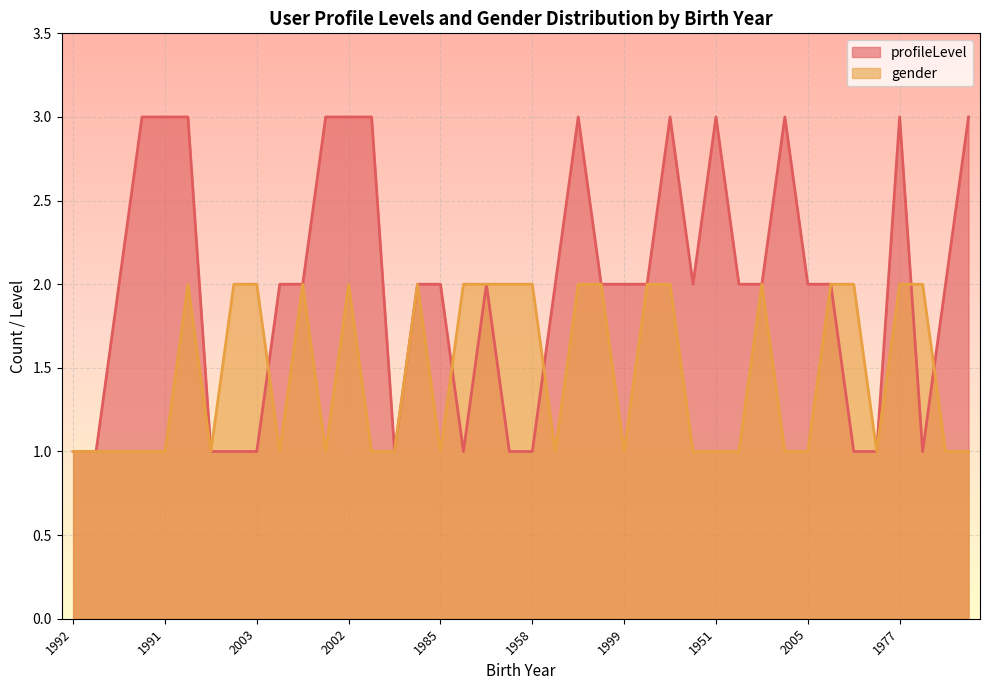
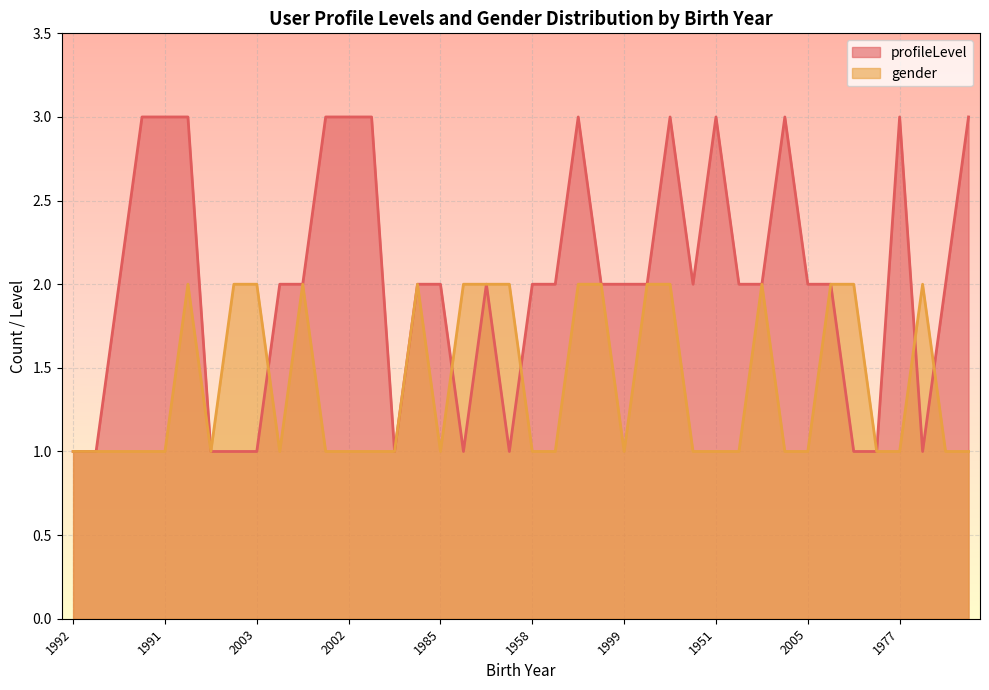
  {
    "profileLevel": {
      "2003": 1,
      "2002": 3,
-     "1958": 1,
+     "1958": 2,
      "1951": 3,
      "2005": 2,
      "1977": 3
    },
    "gender": {
      "2003": 2,
-     "2002": 2,
-     "1958": 2,
+     "2002": 1,
+     "1958": 1,
      "1951": 1,
      "2005": 1,
-     "1977": 2
+     "1977": 1
    }
  }
